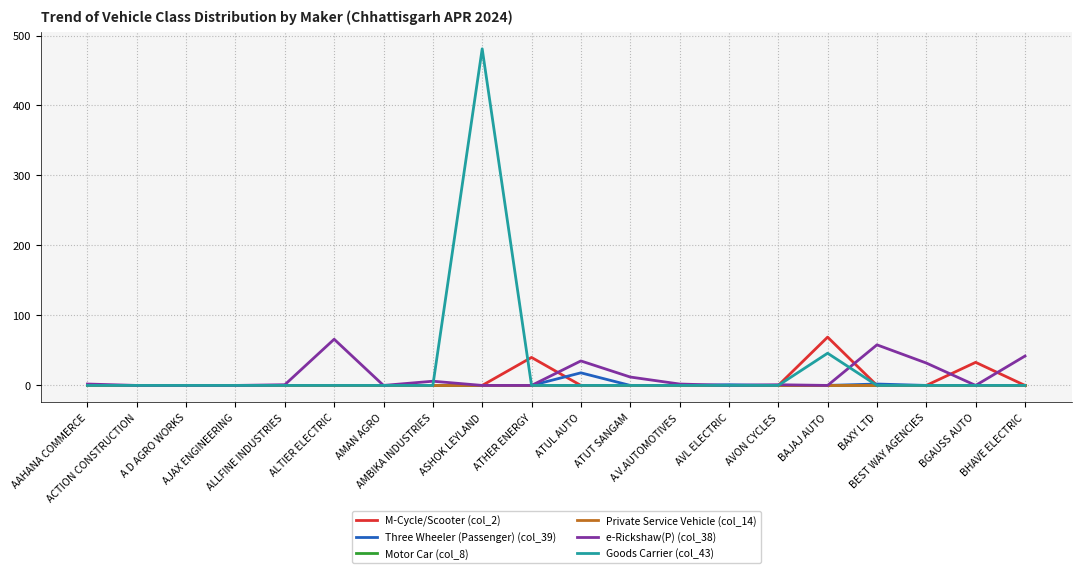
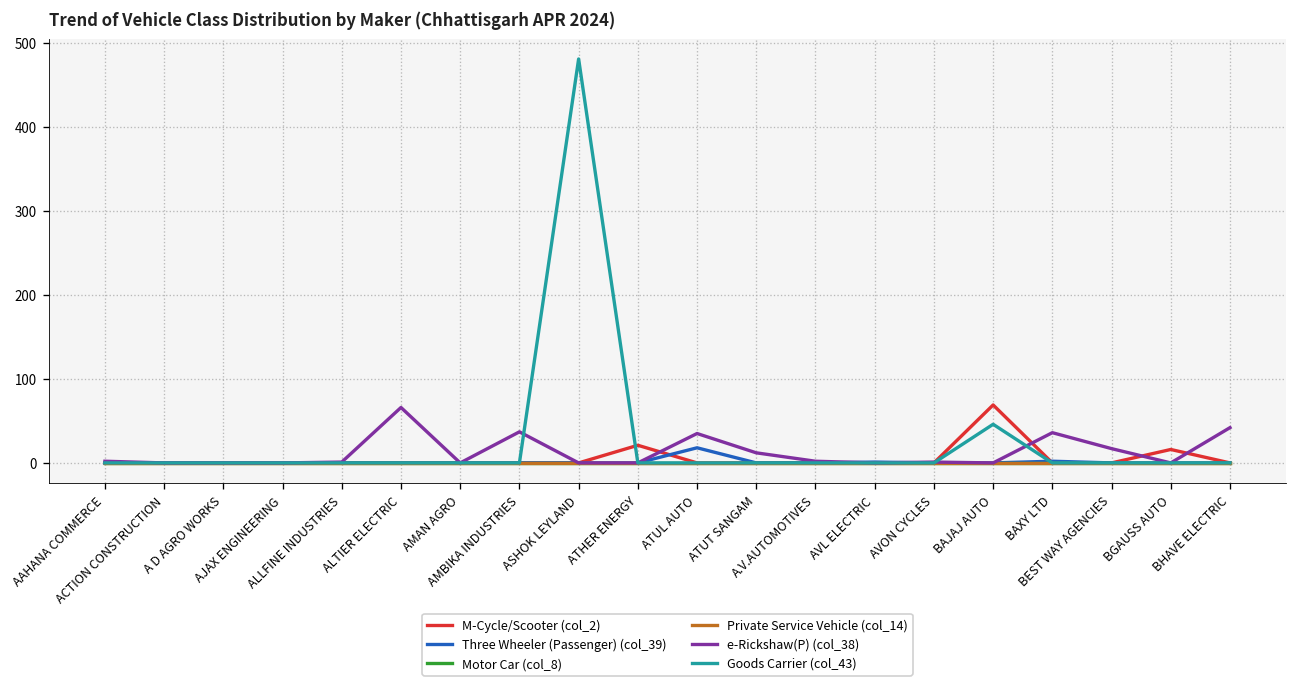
  {
    "M-Cycle/Scooter (col_2)": {
-     "ATHER ENERGY": 40,
+     "ATHER ENERGY": 20,
      "BAJAJ AUTO": 70,
-     "BGAUSS AUTO": 30
+     "BGAUSS AUTO": 20
    },
    "Three Wheeler (Passenger) (col_39)": {
      "ATUL AUTO": 20
    },
    "e-Rickshaw(P) (col_38)": {
      "ALTIER ELECTRIC": 70,
-     "AMBIKA INDUSTRIES": 10,
+     "AMBIKA INDUSTRIES": 40,
      "ATUL AUTO": 40,
      "ATUT SANGAM": 10,
-     "BAXY LTD": 60,
-     "BEST WAY AGENCIES": 30,
+     "BAXY LTD": 40,
+     "BEST WAY AGENCIES": 20,
      "BHAVE ELECTRIC": 40
    },
    "Goods Carrier (col_43)": {
      "ASHOK LEYLAND": 480,
      "BAJAJ AUTO": 50
    }
  }
